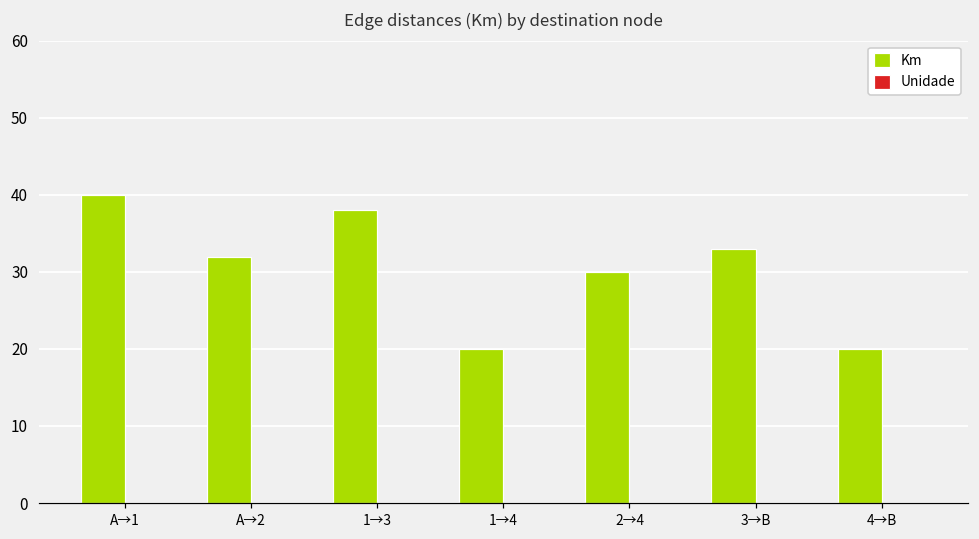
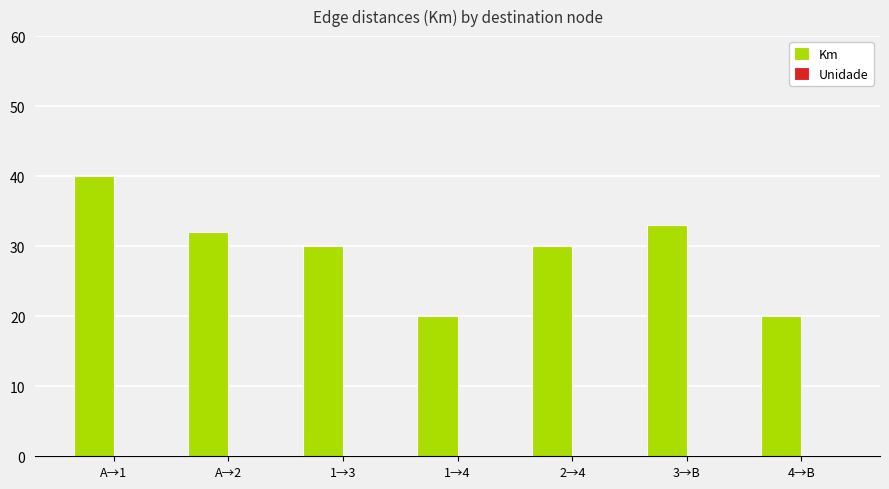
  {
    "Km": {
      "A→1": 40,
      "A→2": 32,
-     "1→3": 38,
+     "1→3": 30,
      "1→4": 20,
      "2→4": 30,
      "3→B": 33,
      "4→B": 20
    },
    "Unidade": {
      "A→1": 0,
      "A→2": 0,
      "1→3": 0,
      "1→4": 0,
      "2→4": 0,
      "3→B": 0,
      "4→B": 0
    }
  }
